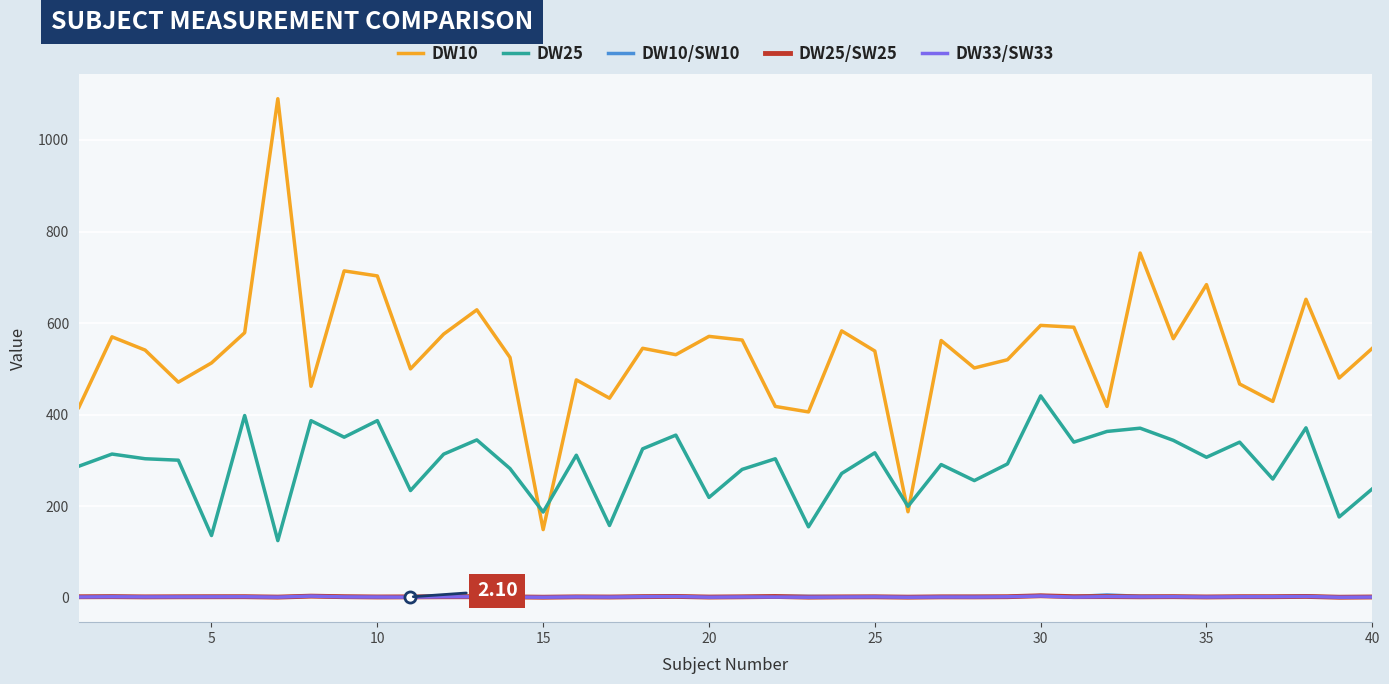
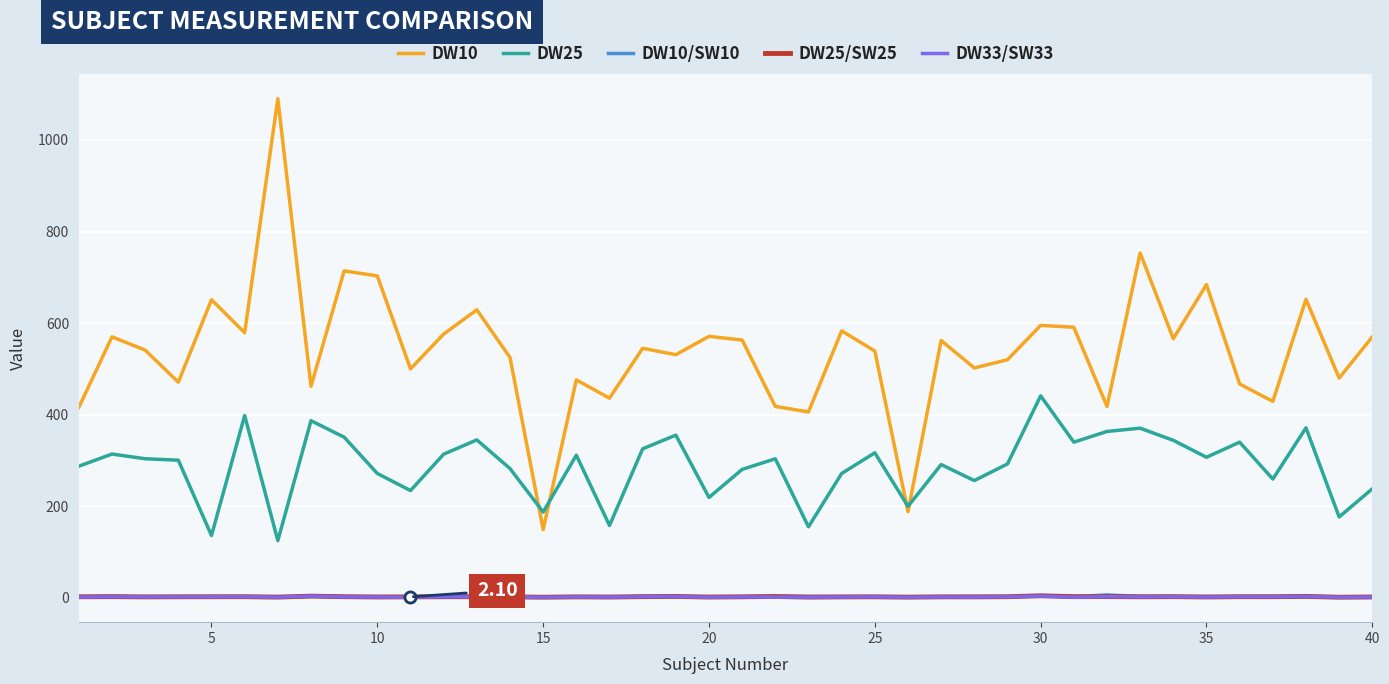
  {
    "DW10": {
-     "5": 510,
+     "5": 650,
      "10": 700,
      "15": 150,
      "20": 570,
      "25": 540,
      "30": 600,
      "35": 680,
-     "40": 550
+     "40": 570
    },
    "DW25": {
      "5": 140,
-     "10": 390,
+     "10": 270,
      "15": 190,
      "20": 220,
      "25": 320,
      "30": 440,
      "35": 310,
      "40": 240
    }
  }
